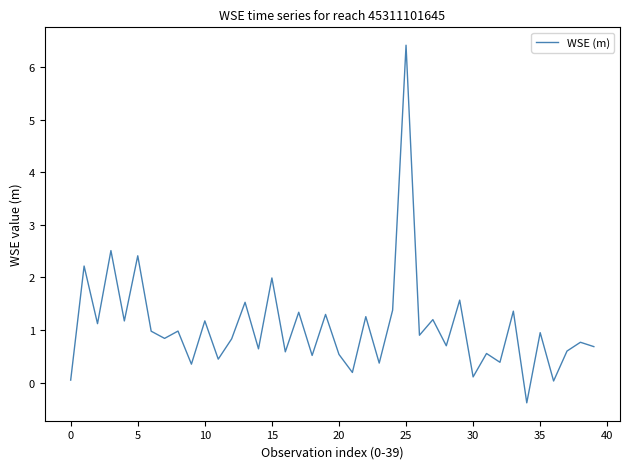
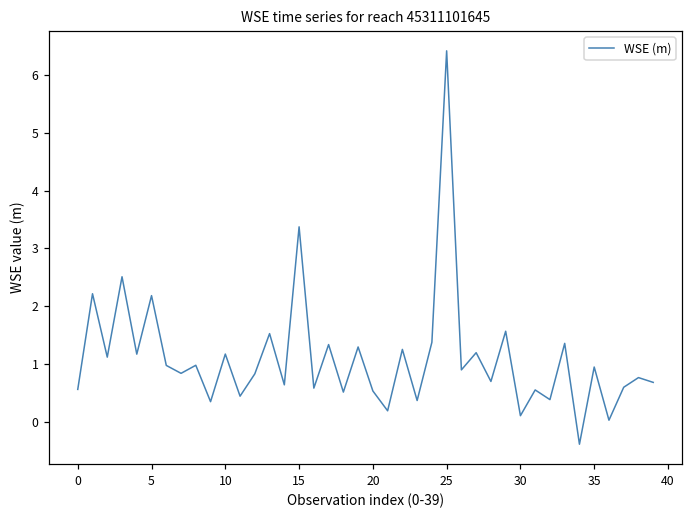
  {
-   "0": 0.0,
-   "5": 2.4,
+   "0": 0.6,
+   "5": 2.2,
    "10": 1.2,
-   "15": 2.0,
+   "15": 3.4,
    "20": 0.5,
    "25": 6.4,
    "30": 0.1,
    "35": 0.9
  }
